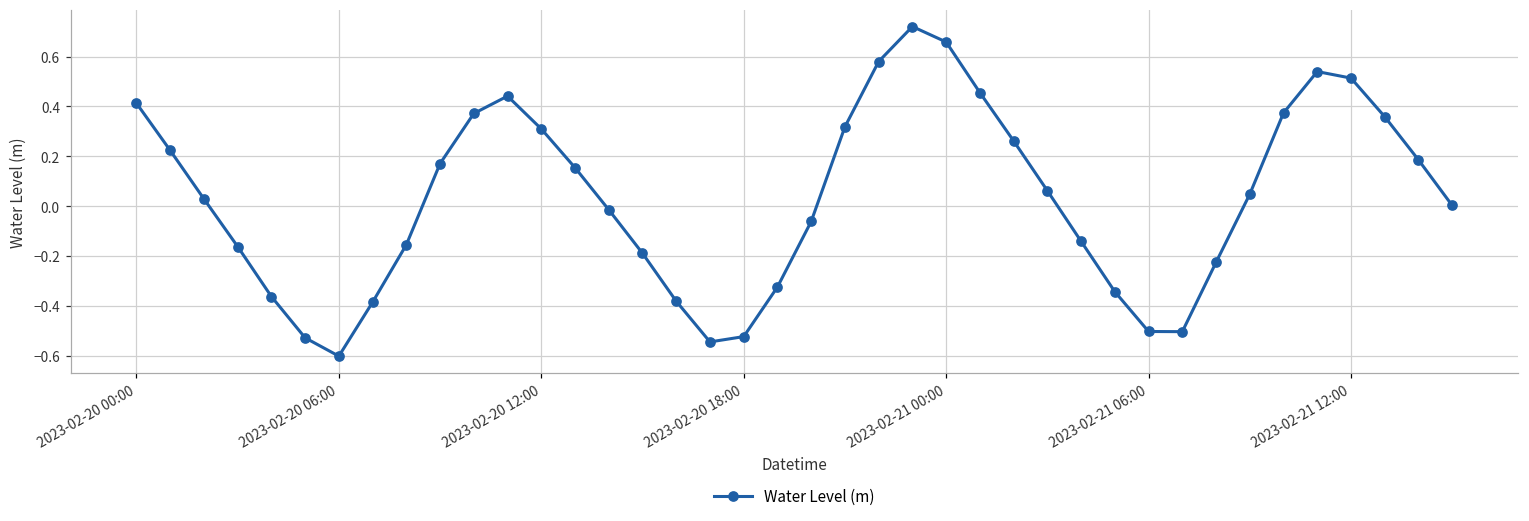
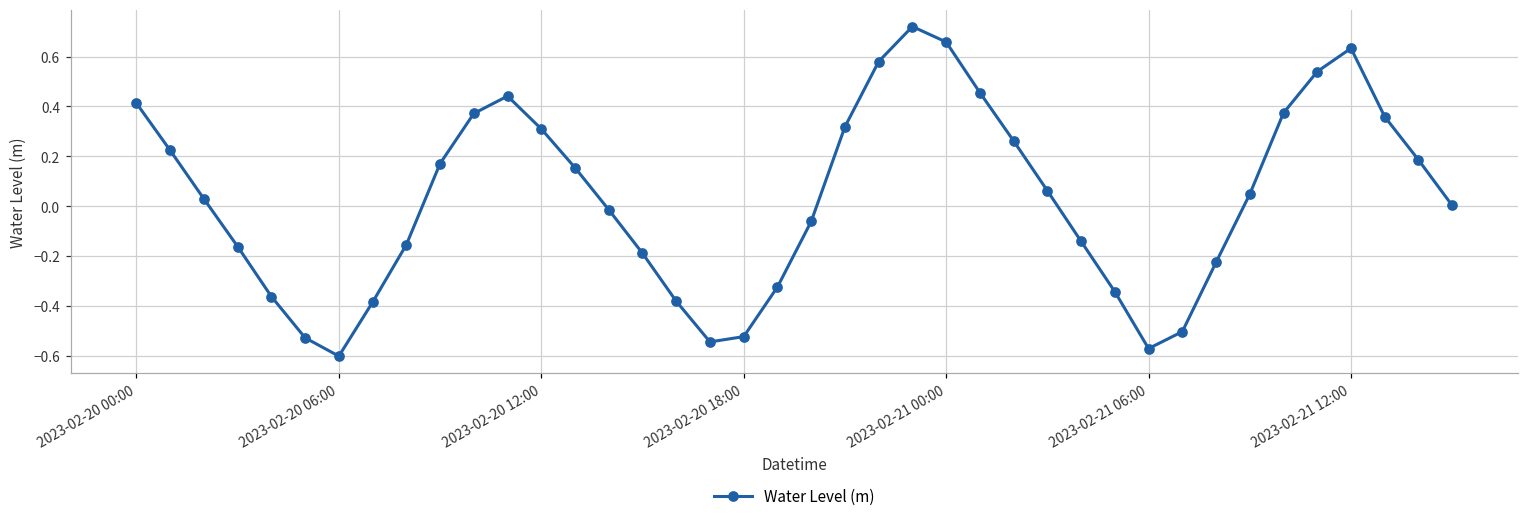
  {
    "2023-02-20 00:00": 0.41,
    "2023-02-20 06:00": -0.60,
    "2023-02-20 12:00": 0.31,
    "2023-02-20 18:00": -0.52,
    "2023-02-21 00:00": 0.66,
-   "2023-02-21 06:00": -0.50,
-   "2023-02-21 12:00": 0.51
+   "2023-02-21 06:00": -0.57,
+   "2023-02-21 12:00": 0.63
  }
